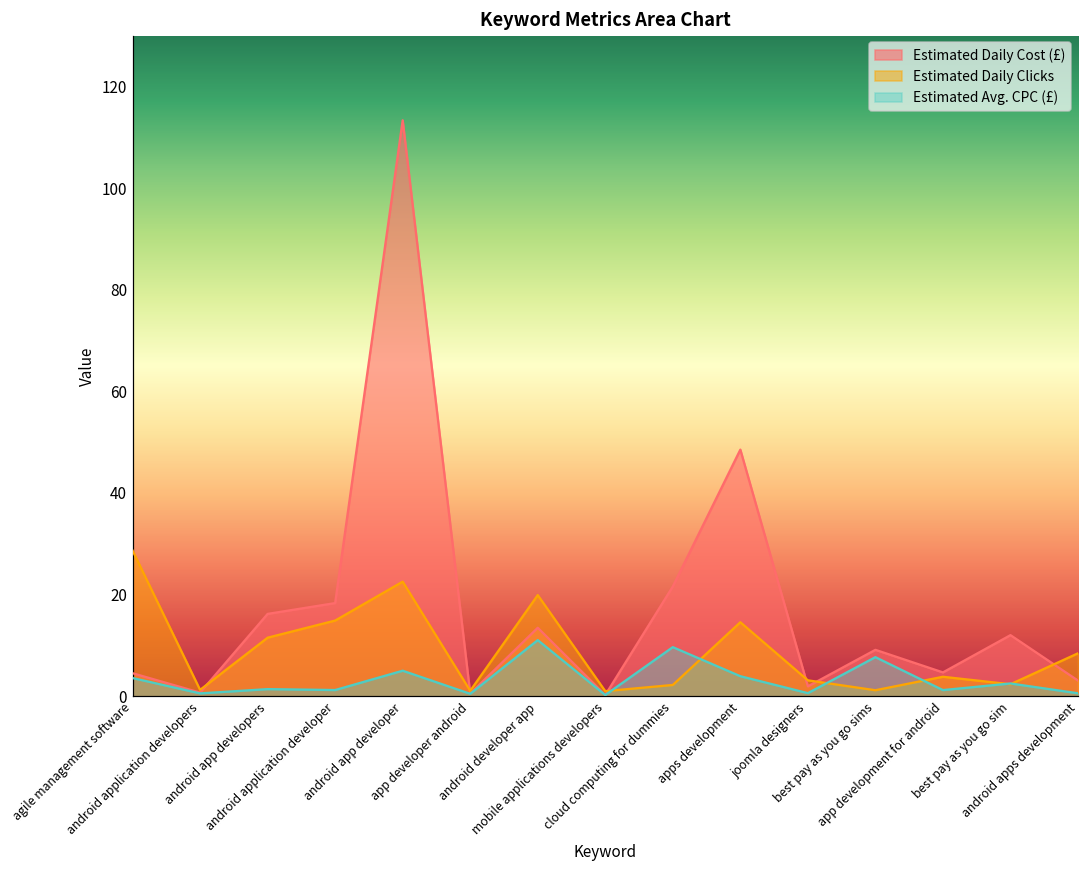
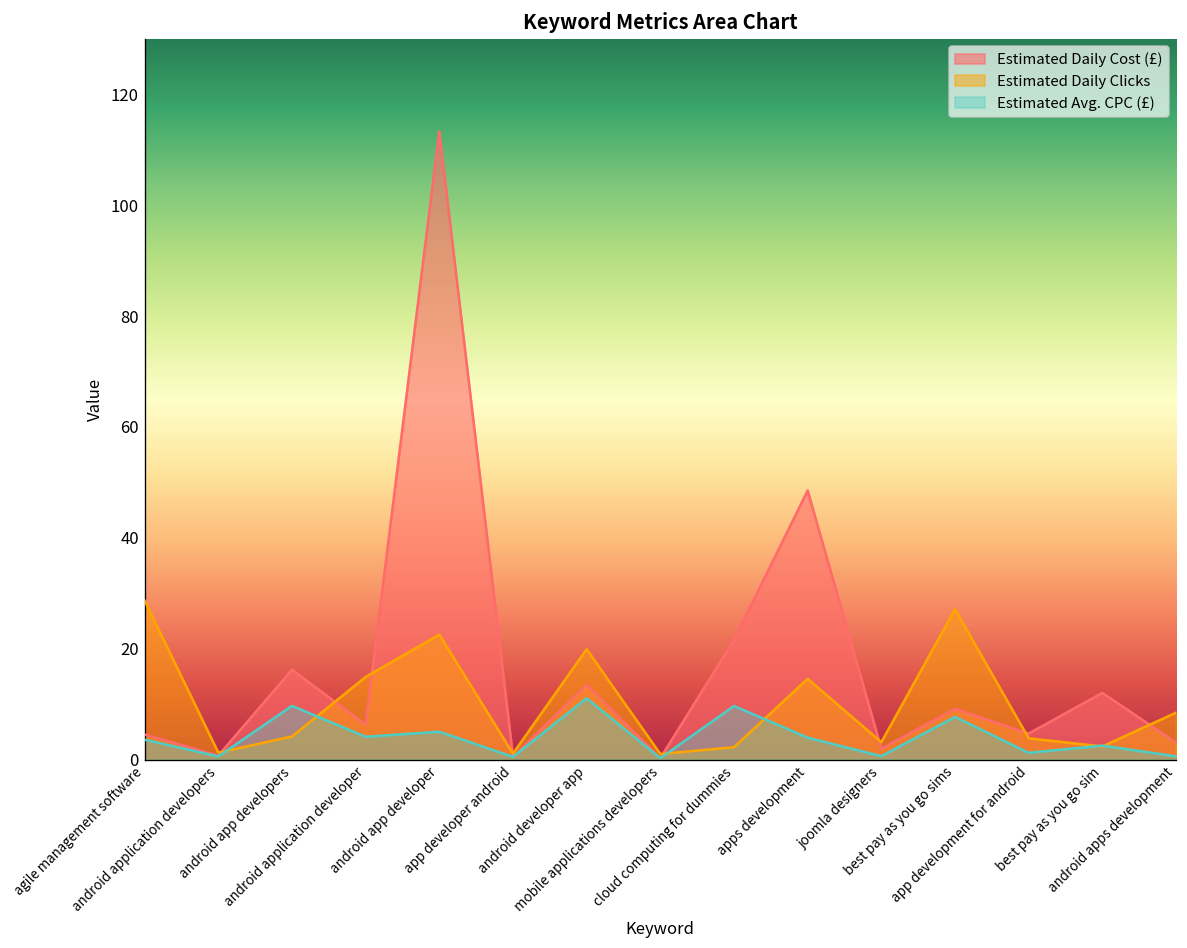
  {
    "Estimated Daily Cost (£)": {
      "agile management software": 5,
      "android app developers": 16,
-     "android application developer": 18,
+     "android application developer": 6,
      "android app developer": 113,
      "android developer app": 13,
      "cloud computing for dummies": 22,
      "apps development": 49,
      "joomla designers": 2,
      "best pay as you go sims": 9,
      "app development for android": 5,
      "best pay as you go sim": 12,
      "android apps development": 3
    },
    "Estimated Daily Clicks": {
      "agile management software": 29,
-     "android app developers": 12,
+     "android app developers": 4,
      "android application developer": 15,
      "android app developer": 23,
      "android developer app": 20,
      "mobile applications developers": 1,
      "cloud computing for dummies": 2,
      "apps development": 15,
      "joomla designers": 3,
-     "best pay as you go sims": 1,
+     "best pay as you go sims": 27,
      "app development for android": 4,
      "android apps development": 8
    },
    "Estimated Avg. CPC (£)": {
      "agile management software": 4,
-     "android app developers": 1,
-     "android application developer": 1,
+     "android app developers": 10,
+     "android application developer": 4,
      "android app developer": 5,
      "android developer app": 11,
      "cloud computing for dummies": 10,
      "apps development": 4,
      "joomla designers": 1,
      "best pay as you go sims": 8,
      "app development for android": 1,
      "android apps development": 1
    }
  }
